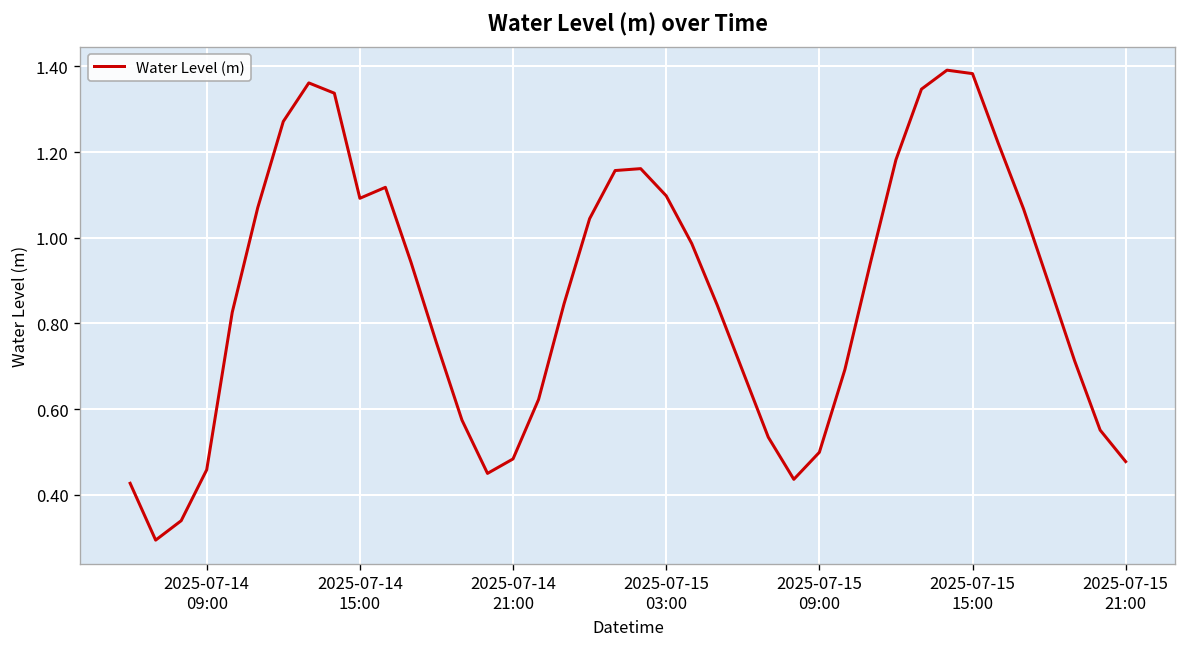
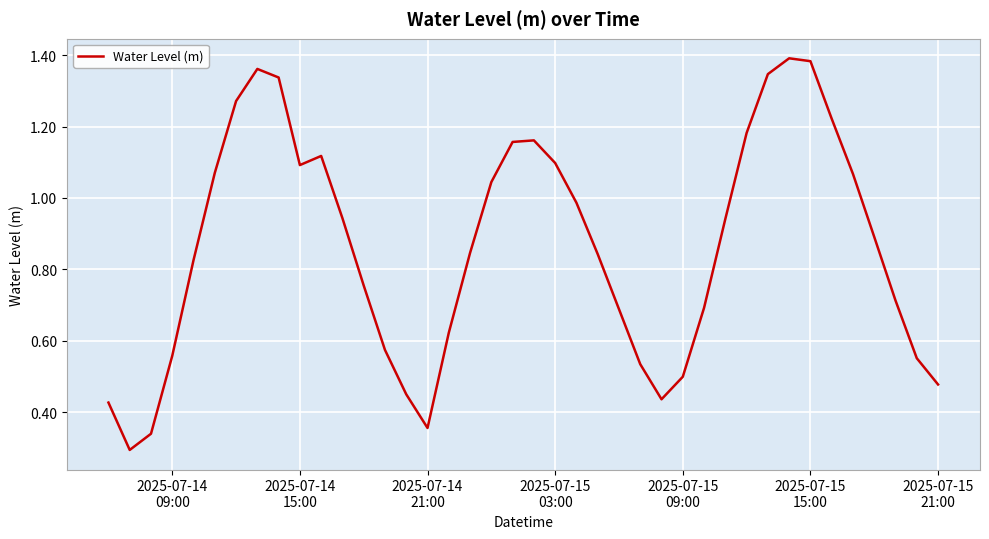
  {
-   "2025-07-14 09:00": 0.46,
+   "2025-07-14 09:00": 0.56,
    "2025-07-14 15:00": 1.09,
-   "2025-07-14 21:00": 0.48,
+   "2025-07-14 21:00": 0.36,
    "2025-07-15 03:00": 1.10,
    "2025-07-15 09:00": 0.50,
    "2025-07-15 15:00": 1.38,
    "2025-07-15 21:00": 0.48
  }
